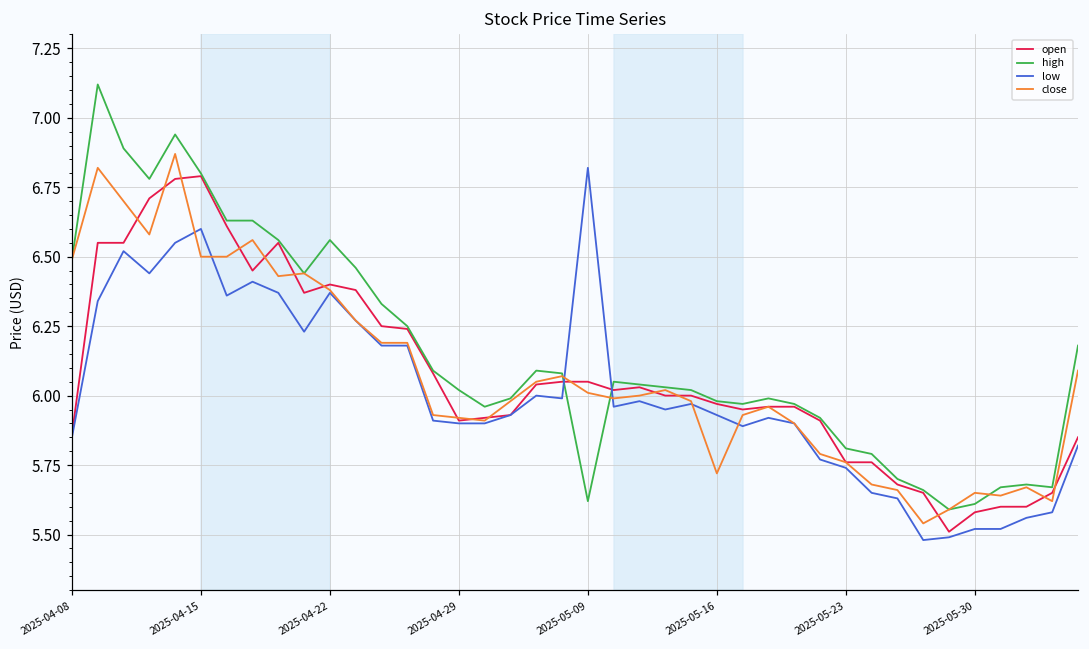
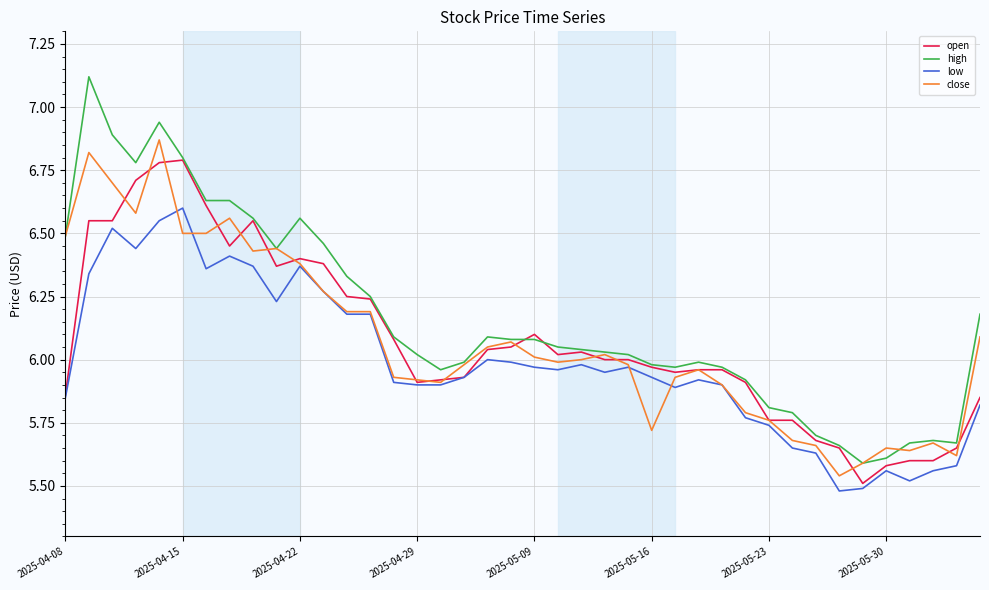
  {
    "open": {
      "2025-04-22": 6.40,
-     "2025-05-09": 6.05,
+     "2025-05-09": 6.10,
      "2025-05-30": 5.58
    },
    "high": {
      "2025-04-22": 6.56,
      "2025-04-29": 6.02,
-     "2025-05-09": 5.62,
+     "2025-05-09": 6.08,
      "2025-05-23": 5.81,
      "2025-05-30": 5.61
    },
    "low": {
      "2025-04-15": 6.60,
-     "2025-05-09": 6.82,
+     "2025-05-09": 5.97,
      "2025-05-16": 5.93,
      "2025-05-23": 5.74,
-     "2025-05-30": 5.52
+     "2025-05-30": 5.56
    },
    "close": {
      "2025-04-15": 6.50,
      "2025-05-09": 6.01,
      "2025-05-16": 5.72,
      "2025-05-30": 5.65
    }
  }
